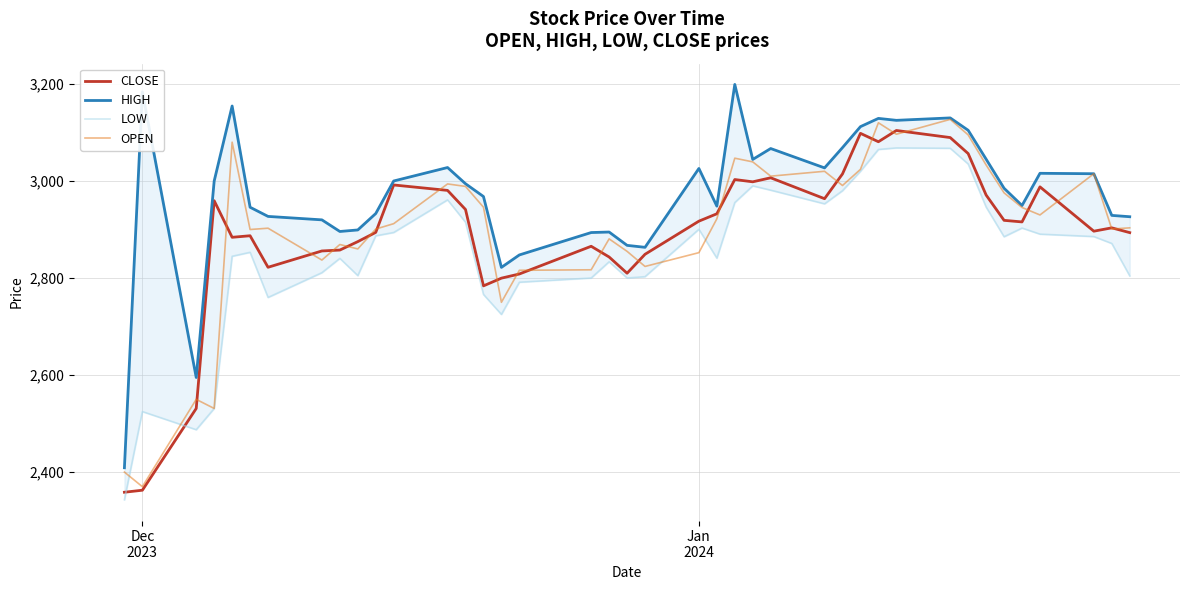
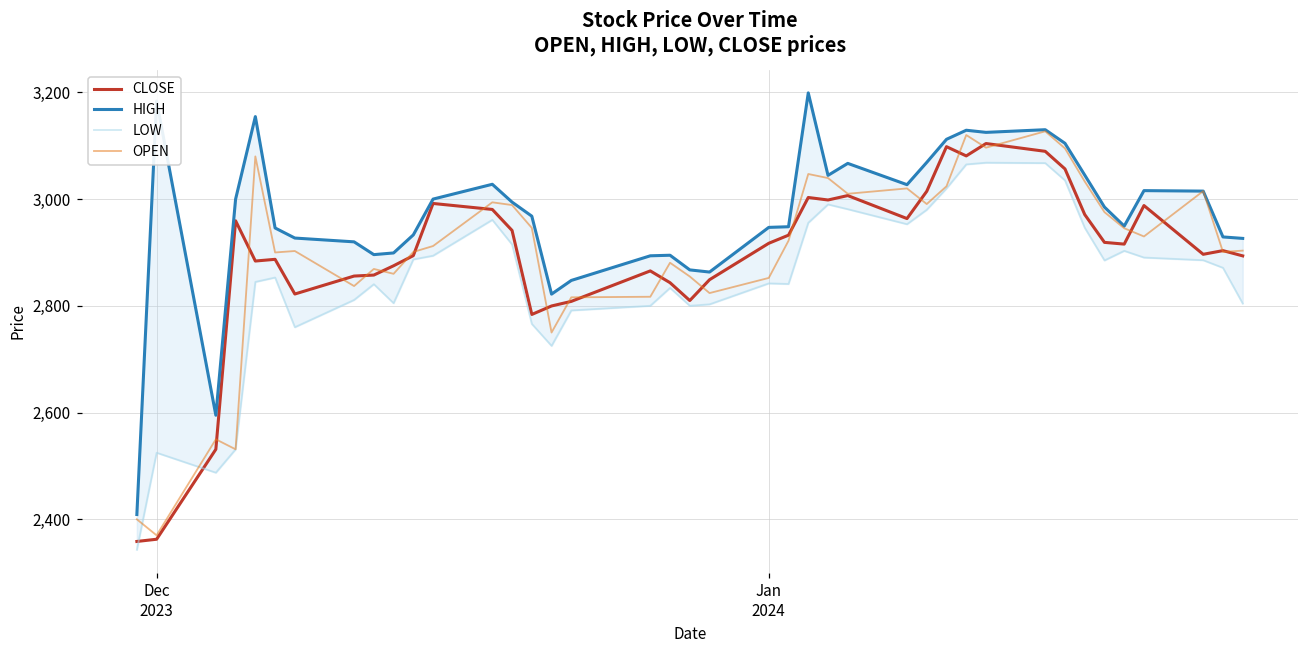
  {
    "CLOSE": {
      "Dec 2023": "2,360",
      "Jan 2024": "2,920"
    },
    "HIGH": {
-     "Jan 2024": "3,030"
+     "Jan 2024": "2,950"
    },
    "LOW": {
      "Dec 2023": "2,520",
-     "Jan 2024": "2,900"
+     "Jan 2024": "2,840"
    },
    "OPEN": {
      "Dec 2023": "2,370",
      "Jan 2024": "2,850"
    }
  }
